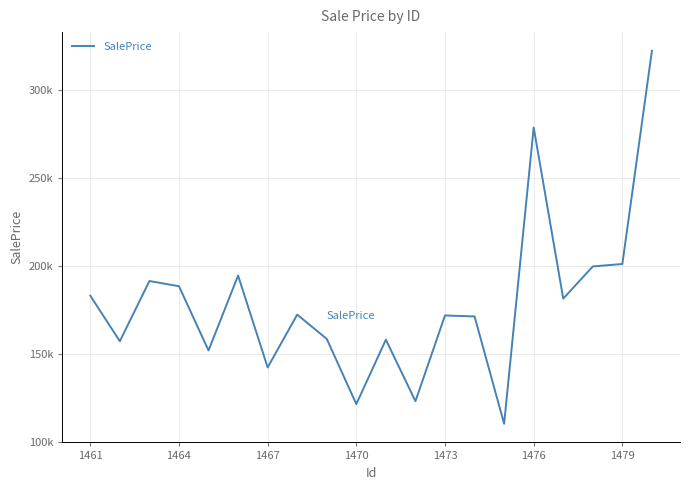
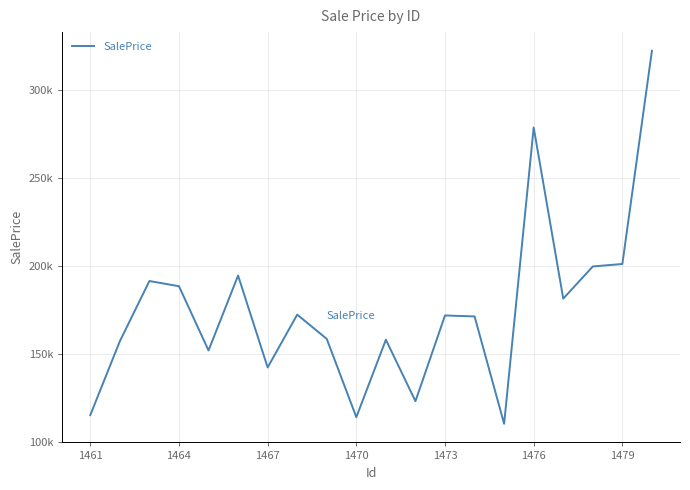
  {
-   "1461": 183000,
+   "1461": 115000,
    "1464": 189000,
    "1467": 142000,
-   "1470": 121000,
+   "1470": 114000,
    "1473": 172000,
    "1476": 279000,
    "1479": 201000
  }
